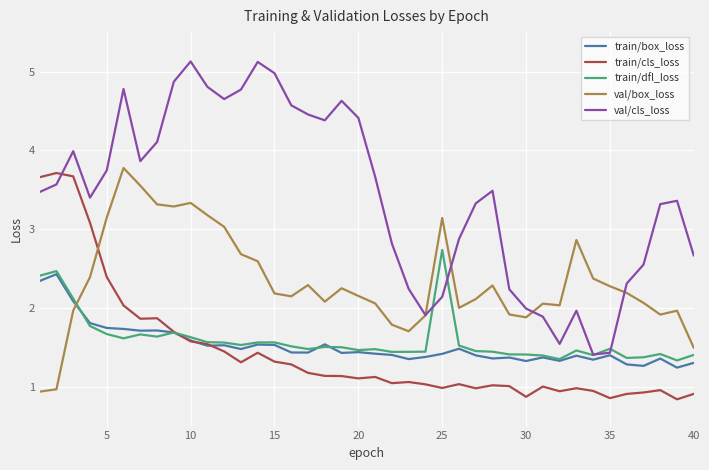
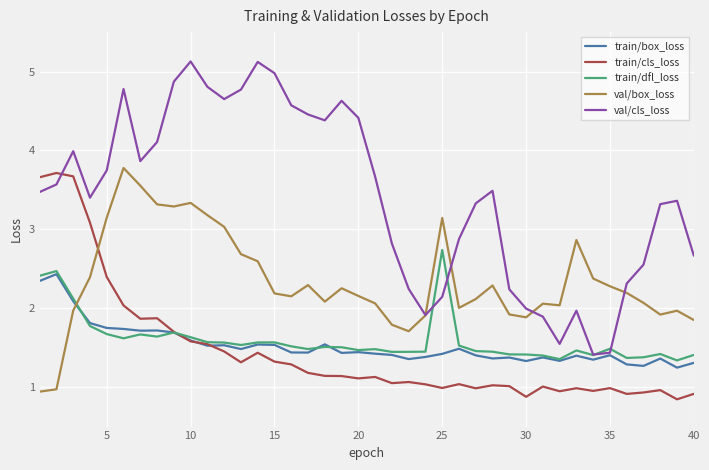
  {
    "train/box_loss": {
      "5": 1.8,
      "25": 1.4,
      "30": 1.3,
      "40": 1.3
    },
    "train/cls_loss": {
      "5": 2.4,
      "15": 1.3,
      "20": 1.1,
      "25": 1.0,
      "30": 0.9,
-     "35": 0.9,
+     "35": 1.0,
      "40": 0.9
    },
    "train/dfl_loss": {
      "5": 1.7,
      "10": 1.6,
      "25": 2.7,
      "30": 1.4,
      "35": 1.5,
      "40": 1.4
    },
    "val/box_loss": {
      "5": 3.1,
      "10": 3.3,
      "15": 2.2,
      "20": 2.2,
      "25": 3.1,
      "30": 1.9,
      "35": 2.3,
-     "40": 1.5
+     "40": 1.9
    },
    "val/cls_loss": {
      "5": 3.7,
      "10": 5.1,
      "15": 5.0,
      "20": 4.4,
      "25": 2.1,
      "30": 2.0,
      "40": 2.7
    }
  }
